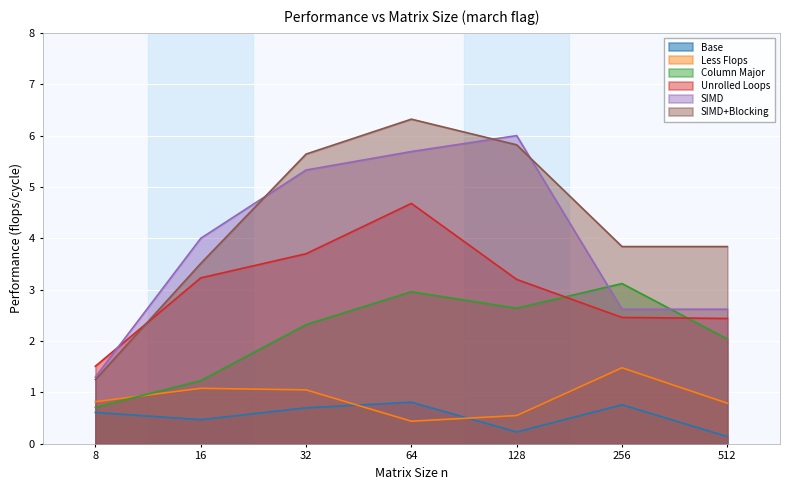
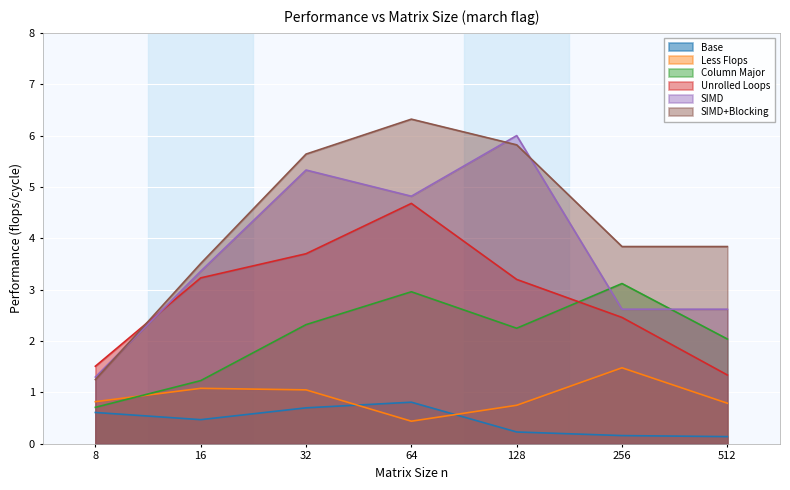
  {
    "Base": {
      "8": 0.6,
      "16": 0.5,
      "32": 0.7,
      "64": 0.8,
      "128": 0.2,
-     "256": 0.8,
+     "256": 0.2,
      "512": 0.1
    },
    "Less Flops": {
      "8": 0.8,
      "16": 1.1,
      "32": 1.1,
      "64": 0.4,
-     "128": 0.6,
+     "128": 0.8,
      "256": 1.5,
      "512": 0.8
    },
    "Column Major": {
      "8": 0.7,
      "16": 1.2,
      "32": 2.3,
      "64": 3.0,
-     "128": 2.6,
+     "128": 2.3,
      "256": 3.1,
      "512": 2.0
    },
    "Unrolled Loops": {
      "8": 1.5,
      "16": 3.2,
      "32": 3.7,
      "64": 4.7,
      "128": 3.2,
      "256": 2.5,
-     "512": 2.4
+     "512": 1.3
    },
    "SIMD": {
      "8": 1.3,
-     "16": 4.0,
+     "16": 3.4,
      "32": 5.3,
-     "64": 5.7,
+     "64": 4.8,
      "128": 6.0,
      "256": 2.6,
      "512": 2.6
    },
    "SIMD+Blocking": {
      "8": 1.3,
      "16": 3.5,
      "32": 5.6,
      "64": 6.3,
      "128": 5.8,
      "256": 3.8,
      "512": 3.8
    }
  }
